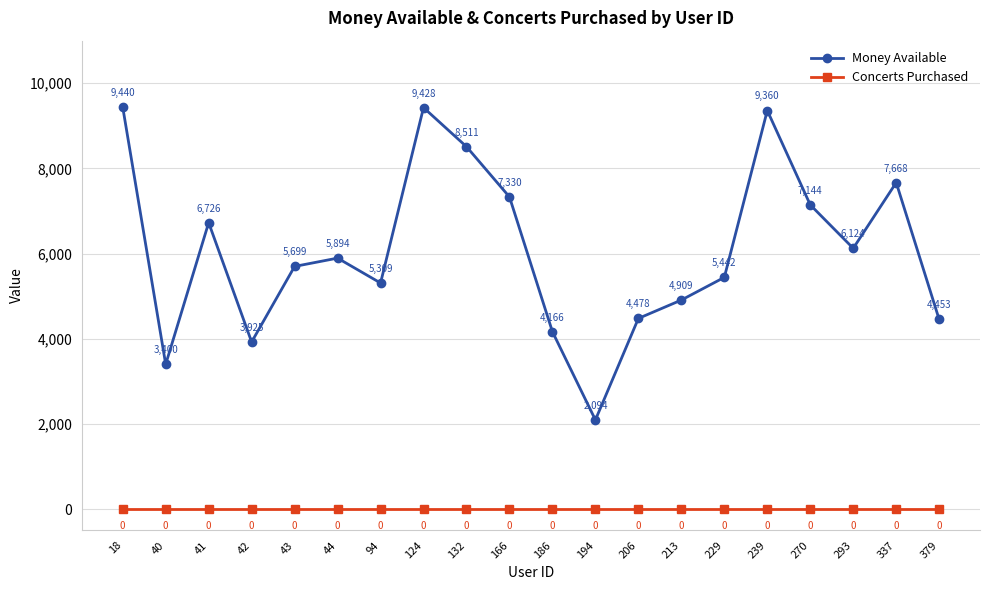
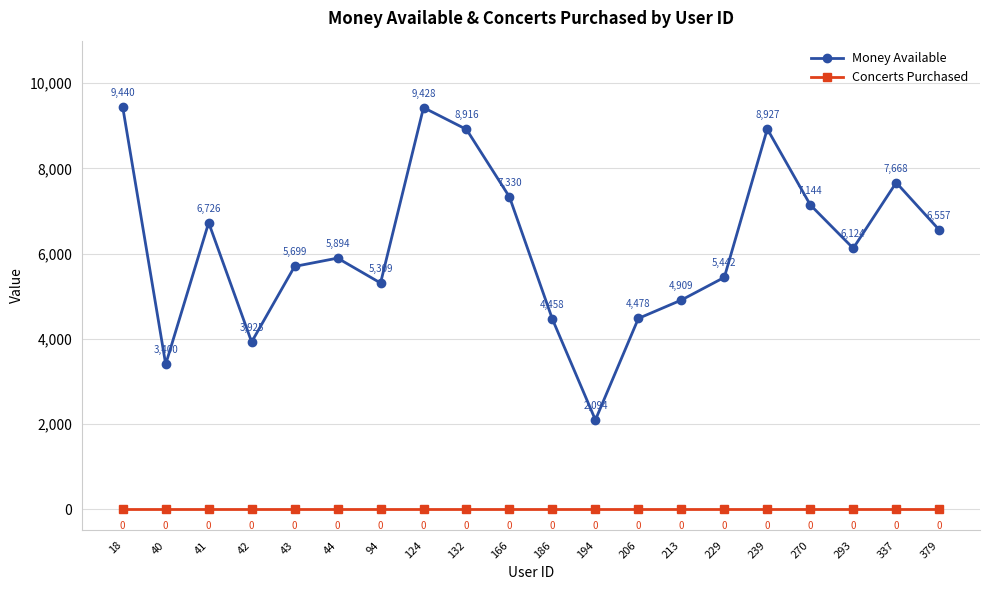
  {
    "Money Available": {
      "18": "9,440",
      "40": "3,400",
      "41": "6,726",
      "42": "3,925",
      "43": "5,699",
      "44": "5,894",
      "94": "5,309",
      "124": "9,428",
-     "132": "8,511",
+     "132": "8,916",
      "166": "7,330",
-     "186": "4,166",
+     "186": "4,458",
      "194": "2,094",
      "206": "4,478",
      "213": "4,909",
      "229": "5,442",
-     "239": "9,360",
+     "239": "8,927",
      "270": "7,144",
      "293": "6,124",
      "337": "7,668",
-     "379": "4,453"
+     "379": "6,557"
    },
    "Concerts Purchased": {
      "18": "0",
      "40": "0",
      "41": "0",
      "42": "0",
      "43": "0",
      "44": "0",
      "94": "0",
      "124": "0",
      "132": "0",
      "166": "0",
      "186": "0",
      "194": "0",
      "206": "0",
      "213": "0",
      "229": "0",
      "239": "0",
      "270": "0",
      "293": "0",
      "337": "0",
      "379": "0"
    }
  }
